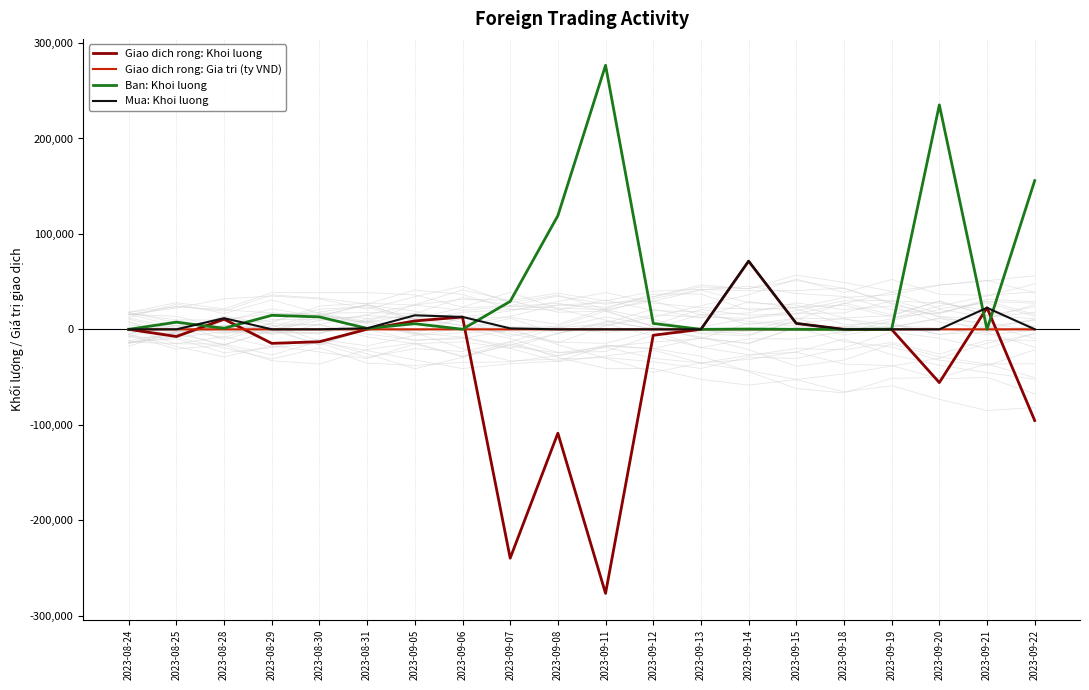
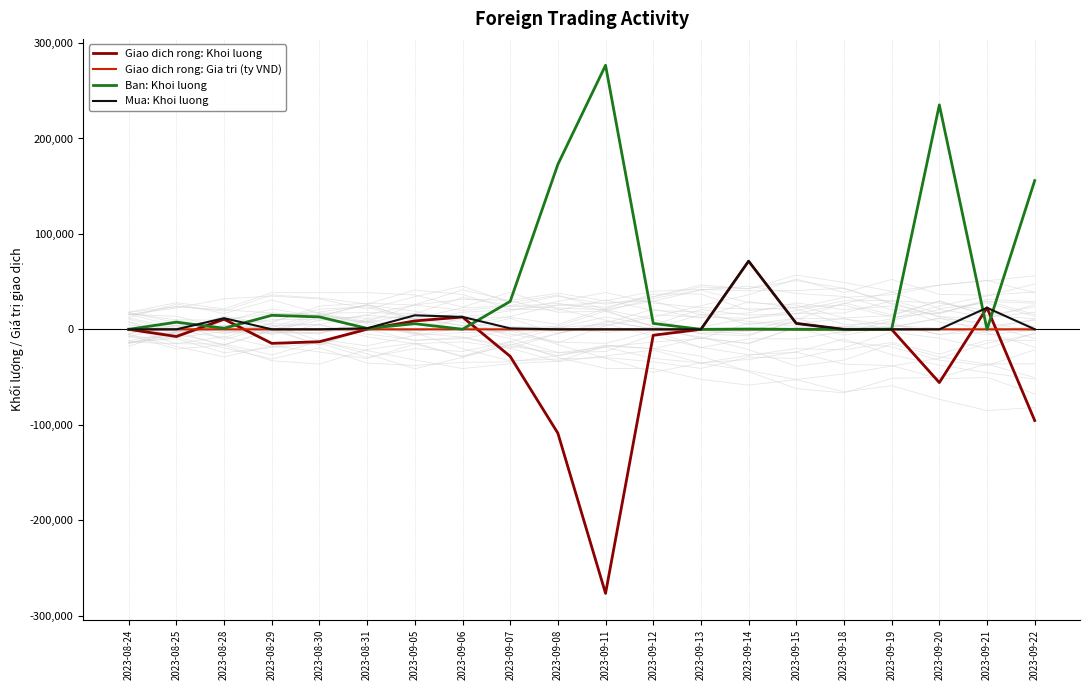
  {
    "Giao dich rong: Khoi luong": {
-     "2023-09-07": "-240,000",
+     "2023-09-07": "-30,000",
      "2023-09-08": "-110,000",
      "2023-09-11": "-280,000",
      "2023-09-20": "-60,000",
      "2023-09-22": "-100,000"
    },
    "Ban: Khoi luong": {
-     "2023-09-08": "120,000",
+     "2023-09-08": "170,000",
      "2023-09-11": "280,000",
      "2023-09-20": "240,000",
      "2023-09-22": "160,000"
    }
  }
